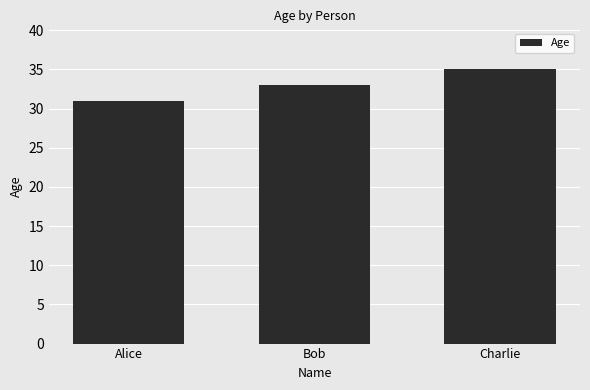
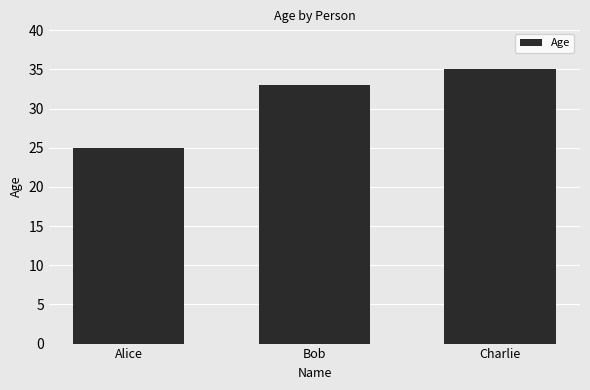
  {
-   "Alice": 31,
+   "Alice": 25,
    "Bob": 33,
    "Charlie": 35
  }
